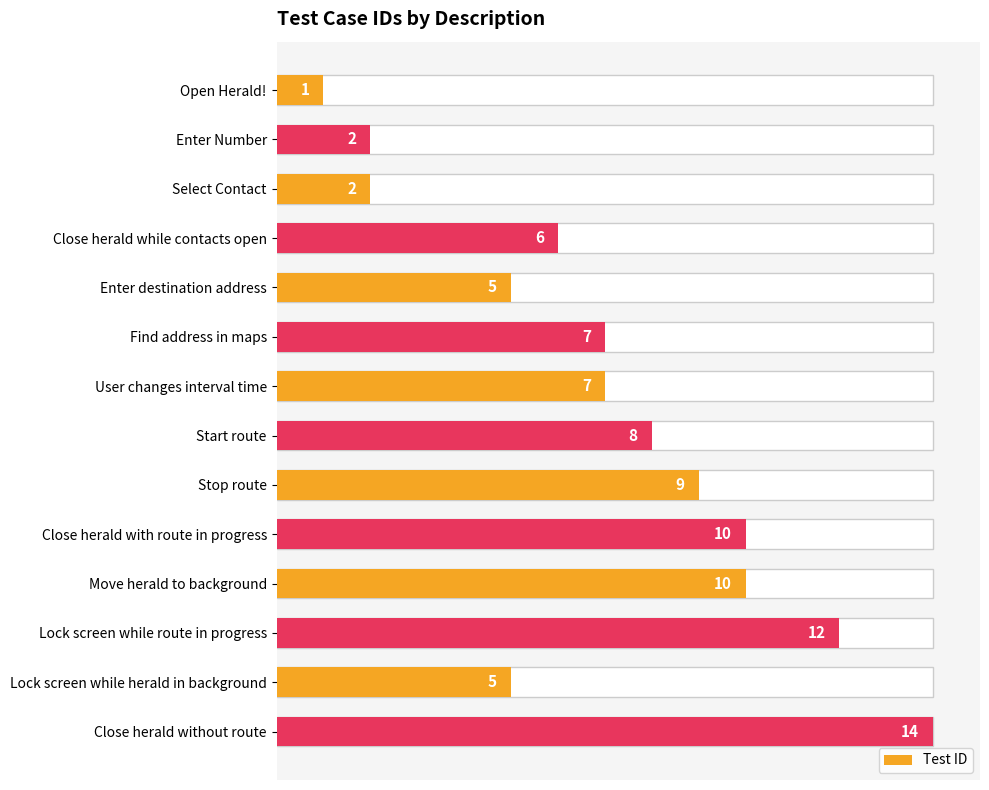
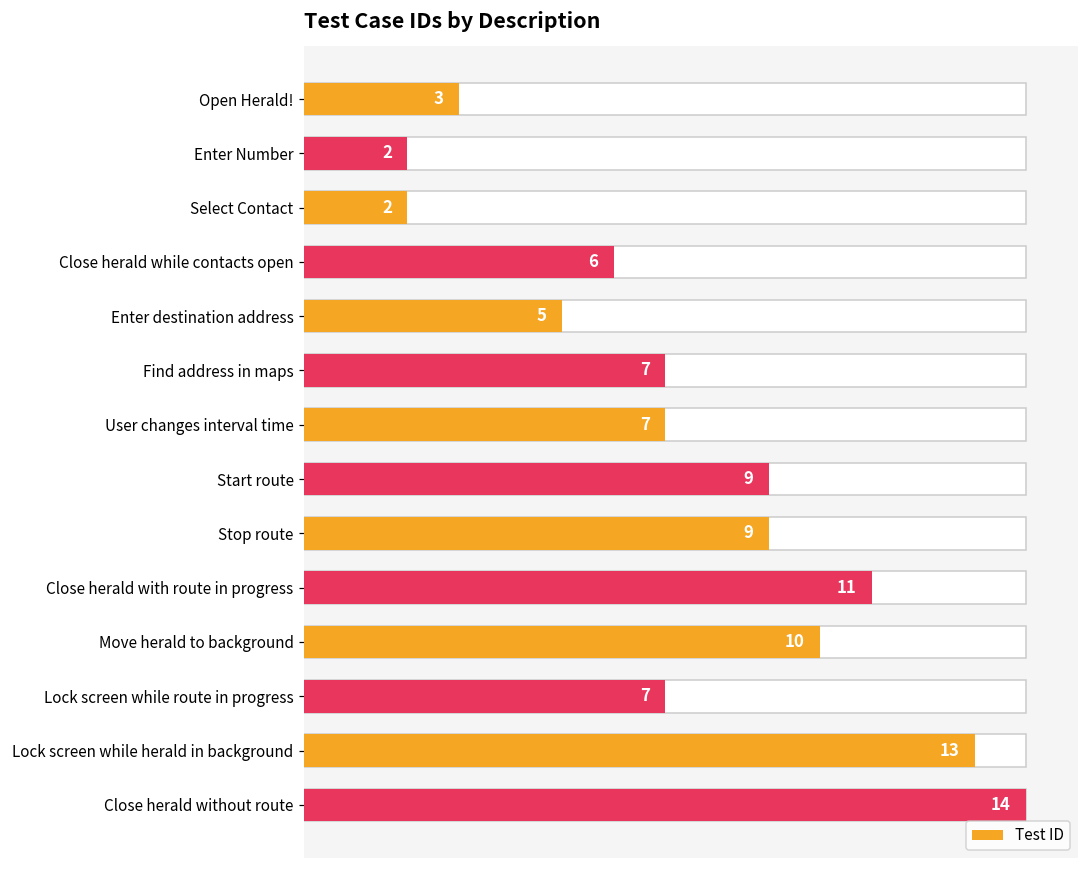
  {
    "Test ID": {
-     "Open Herald!": 1,
-     "Start route": 8,
-     "Close herald with route in progress": 10,
-     "Lock screen while route in progress": 12,
-     "Lock screen while herald in background": 5,
+     "Open Herald!": 3,
+     "Start route": 9,
+     "Close herald with route in progress": 11,
+     "Lock screen while route in progress": 7,
+     "Lock screen while herald in background": 13,
      "Close herald without route": 14
    }
  }
